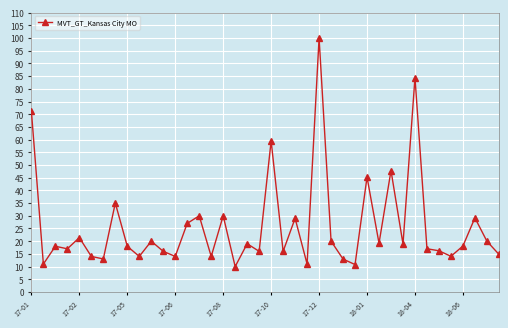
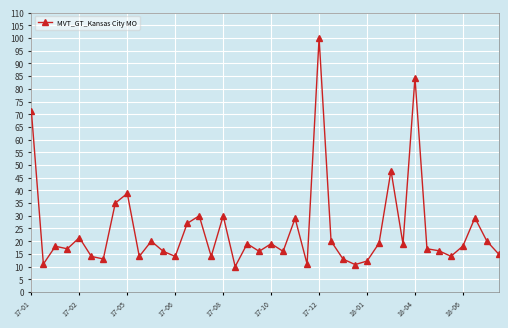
  {
    "17-01": 71,
    "17-02": 21,
-   "17-05": 18,
+   "17-05": 39,
    "17-06": 14,
    "17-08": 30,
-   "17-10": 60,
+   "17-10": 19,
    "17-12": 100,
-   "18-01": 45,
+   "18-01": 12,
    "18-04": 84,
    "18-06": 18
  }
